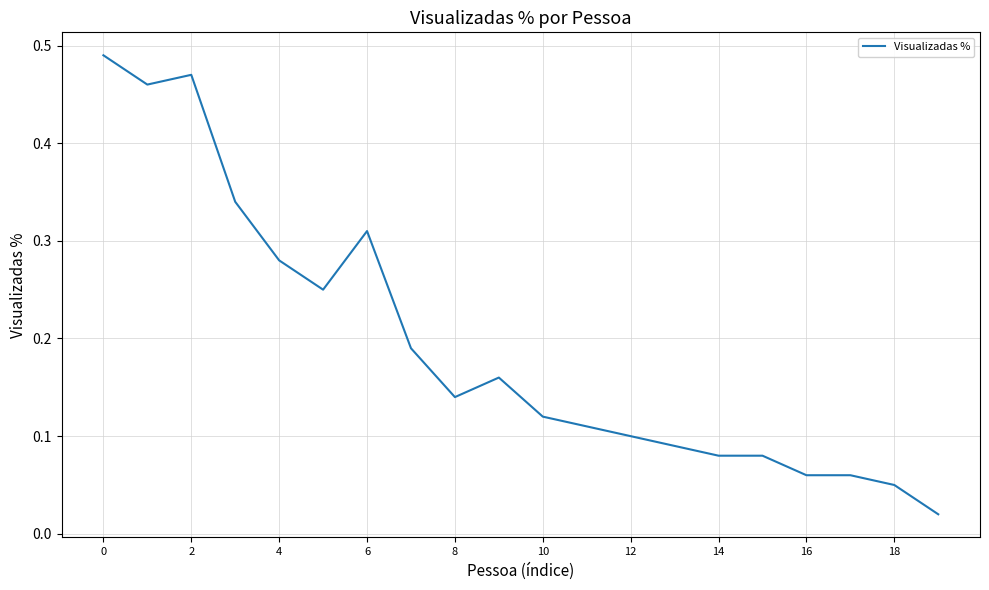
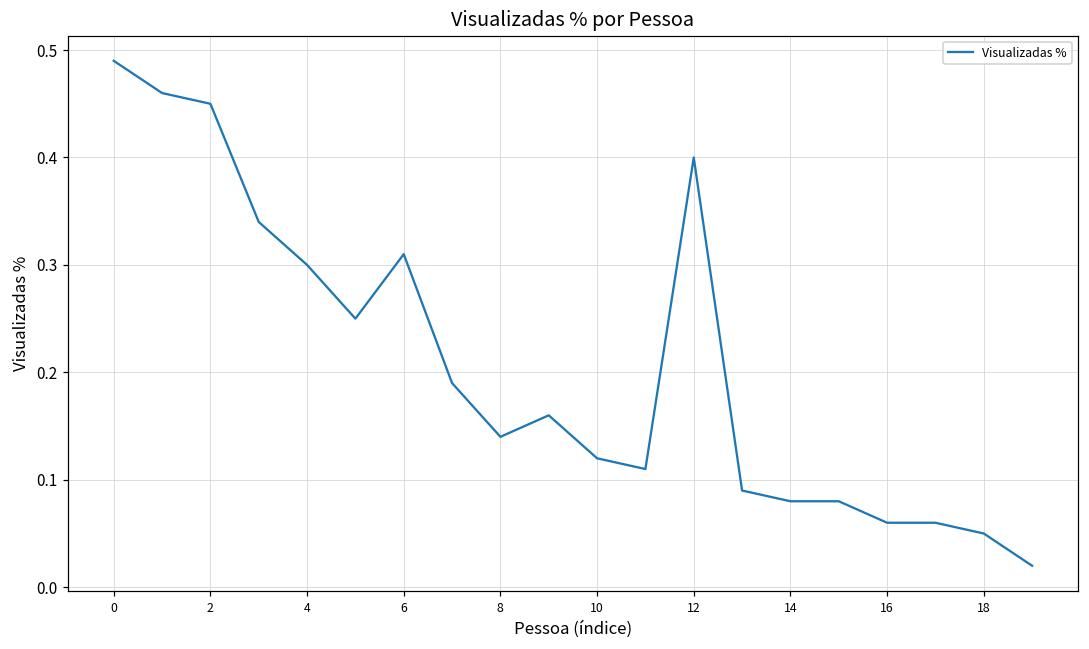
  {
    "0": 0.49,
-   "2": 0.47,
-   "4": 0.28,
+   "2": 0.45,
+   "4": 0.30,
    "6": 0.31,
    "8": 0.14,
    "10": 0.12,
-   "12": 0.1,
+   "12": 0.4,
    "14": 0.08,
    "16": 0.06,
    "18": 0.05
  }
